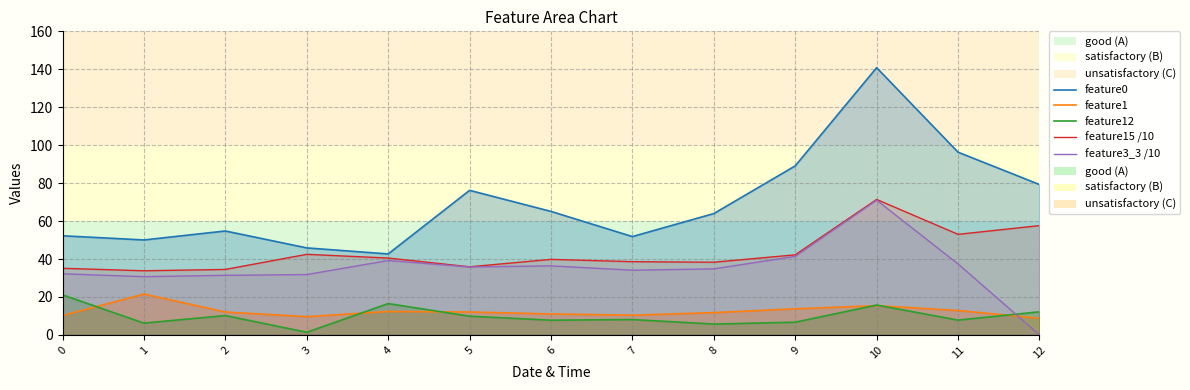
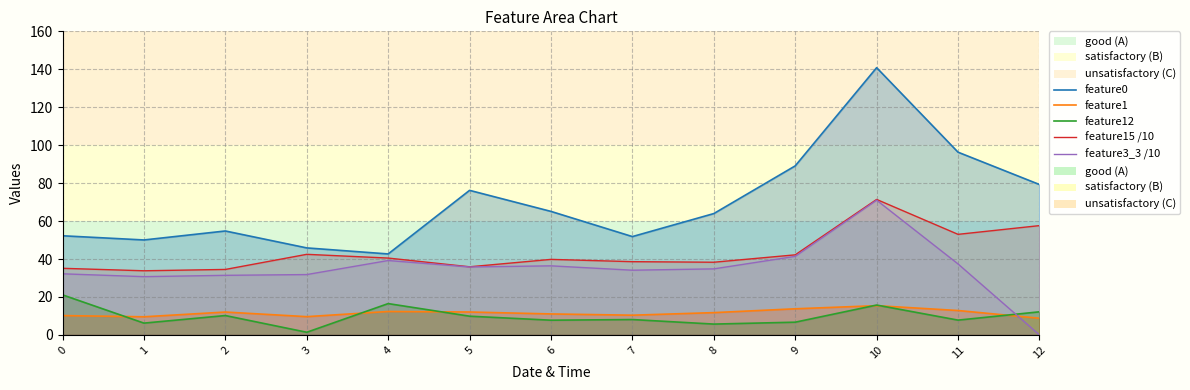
  {
    "feature0": {
      "0": 52,
      "1": 50,
      "2": 55,
      "3": 46,
      "4": 43,
      "5": 76,
      "6": 65,
      "7": 52,
      "8": 64,
      "9": 89,
      "10": 141,
      "11": 96,
      "12": 79
    },
    "feature1": {
      "0": 10,
-     "1": 22,
+     "1": 10,
      "2": 12,
      "3": 10,
      "4": 12,
      "5": 12,
      "6": 11,
      "7": 10,
      "8": 12,
      "9": 14,
      "11": 13,
      "12": 9
    },
    "feature12": {
      "0": 21,
      "1": 6,
      "2": 10,
      "3": 1,
      "4": 17,
      "5": 10,
      "6": 8,
      "7": 8,
      "8": 6,
      "9": 7,
      "11": 8,
      "12": 12
    },
    "feature15 /10": {
      "0": 35,
      "1": 34,
      "2": 35,
      "3": 42,
      "6": 40,
      "7": 39,
      "8": 38,
      "11": 53,
      "12": 58
    },
    "feature3_3 /10": {
      "0": 32,
      "1": 31,
      "2": 31,
      "3": 32,
      "6": 36,
      "7": 34,
      "8": 35,
      "11": 37,
      "12": 0
    }
  }
